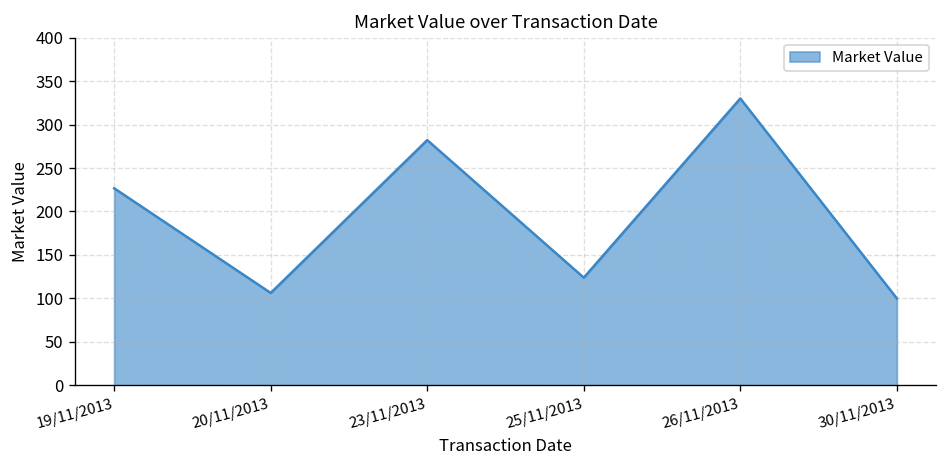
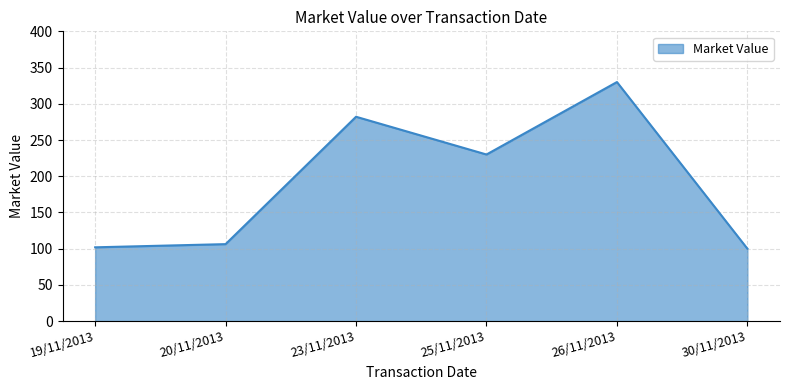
  {
-   "19/11/2013": 230,
+   "19/11/2013": 100,
    "20/11/2013": 110,
    "23/11/2013": 280,
-   "25/11/2013": 120,
+   "25/11/2013": 230,
    "26/11/2013": 330,
    "30/11/2013": 100
  }
